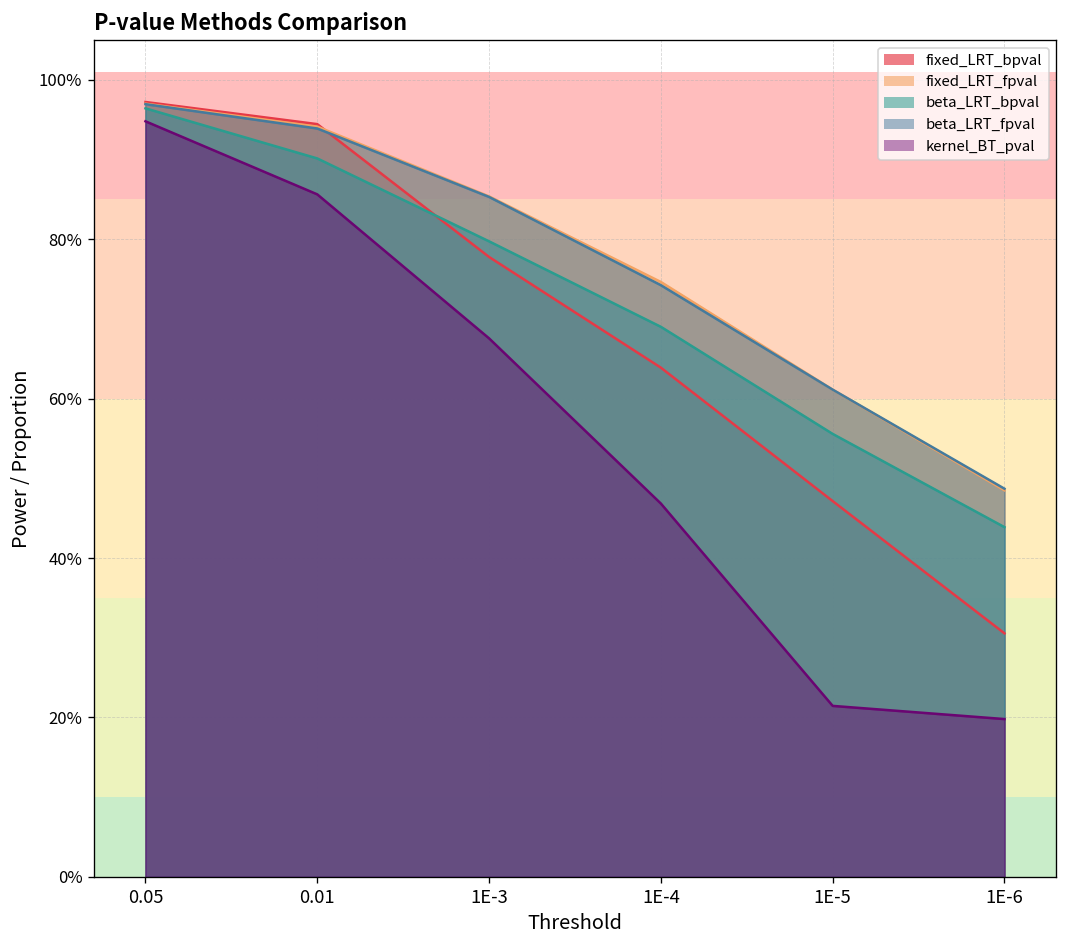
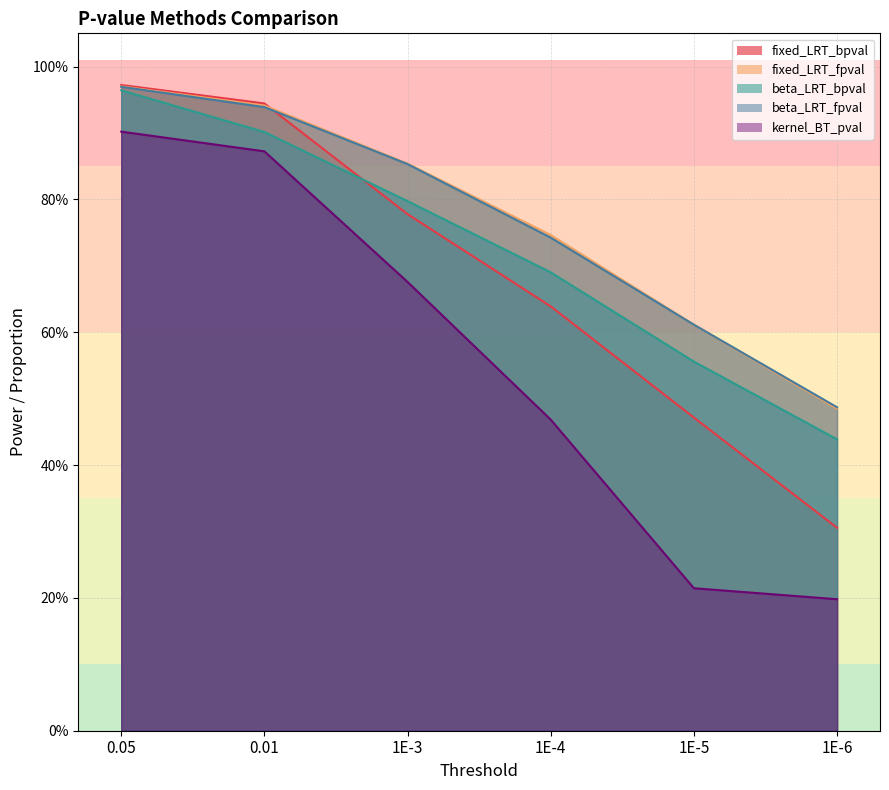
  {
    "fixed_LRT_bpval": {
      "1E-3": "78%",
      "1E-4": "64%",
      "1E-5": "47%",
      "1E-6": "31%"
    },
    "fixed_LRT_fpval": {
      "1E-4": "75%"
    },
    "kernel_BT_pval": {
-     "0.05": "95%",
-     "0.01": "86%",
+     "0.05": "90%",
+     "0.01": "87%",
      "1E-3": "68%",
      "1E-4": "47%",
      "1E-5": "21%",
      "1E-6": "20%"
    }
  }
